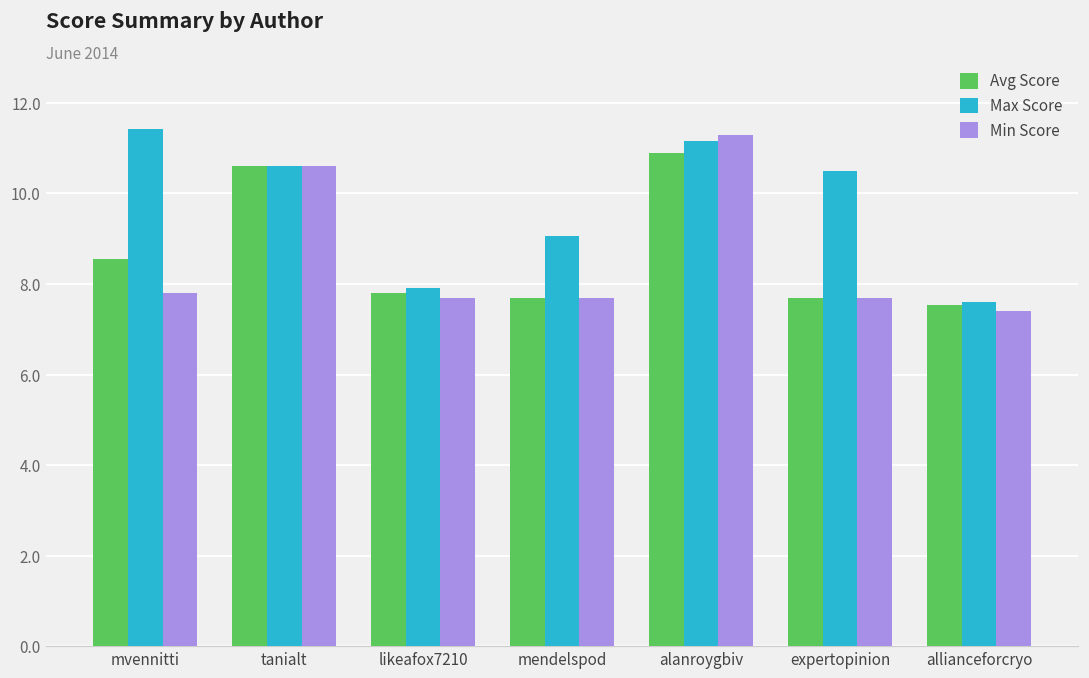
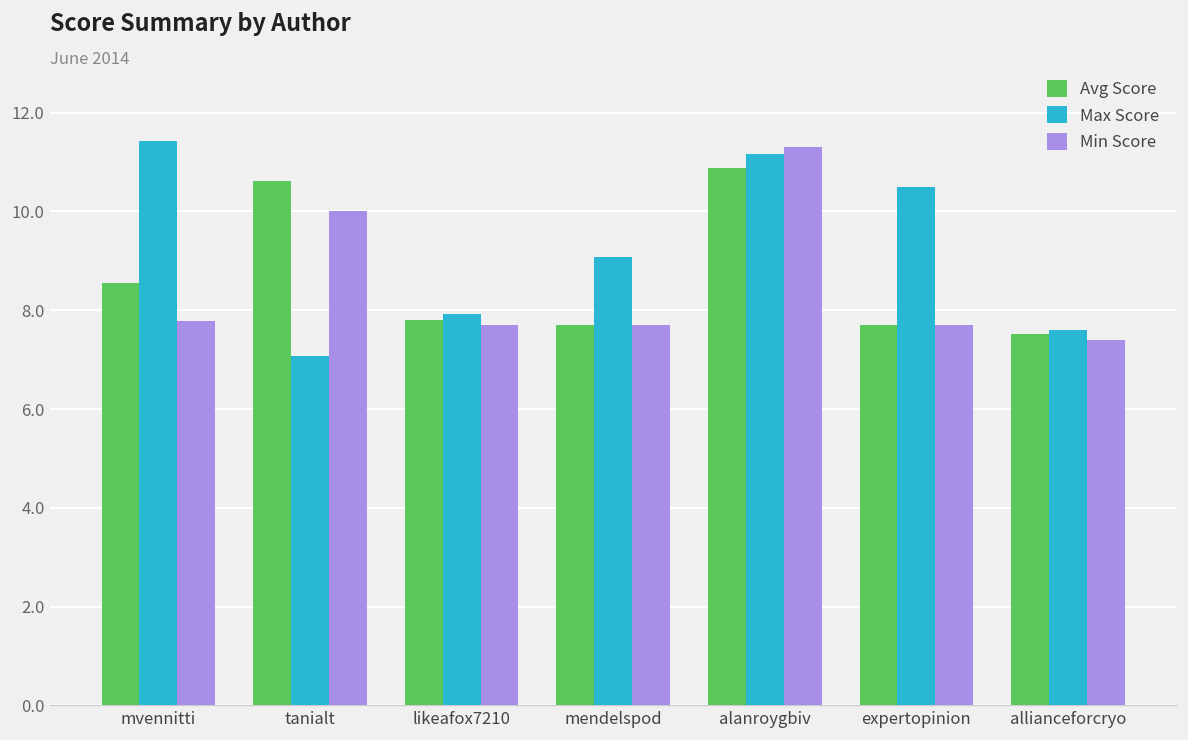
  {
    "Avg Score": {
      "mvennitti": 8.6,
      "tanialt": 10.6,
      "likeafox7210": 7.8,
      "mendelspod": 7.7,
      "alanroygbiv": 10.9,
      "expertopinion": 7.7,
      "allianceforcryo": 7.5
    },
    "Max Score": {
      "mvennitti": 11.4,
-     "tanialt": 10.6,
+     "tanialt": 7.1,
      "likeafox7210": 7.9,
      "mendelspod": 9.1,
      "alanroygbiv": 11.2,
      "expertopinion": 10.5,
      "allianceforcryo": 7.6
    },
    "Min Score": {
      "mvennitti": 7.8,
-     "tanialt": 10.6,
+     "tanialt": 10.0,
      "likeafox7210": 7.7,
      "mendelspod": 7.7,
      "alanroygbiv": 11.3,
      "expertopinion": 7.7,
      "allianceforcryo": 7.4
    }
  }
